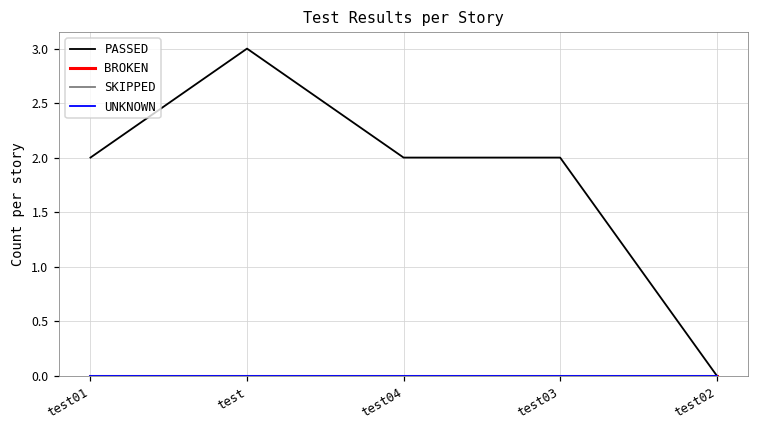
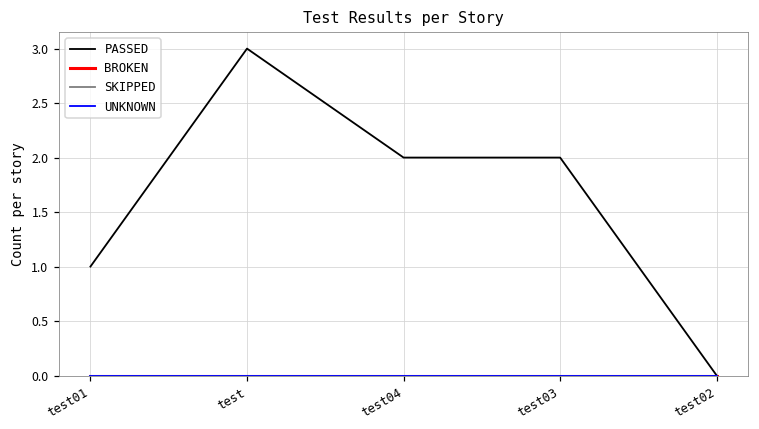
  {
    "PASSED": {
-     "test01": 2,
+     "test01": 1,
      "test": 3,
      "test04": 2,
      "test03": 2
    },
    "UNKNOWN": {
      "test01": 0,
      "test": 0,
      "test04": 0,
      "test03": 0
    }
  }
